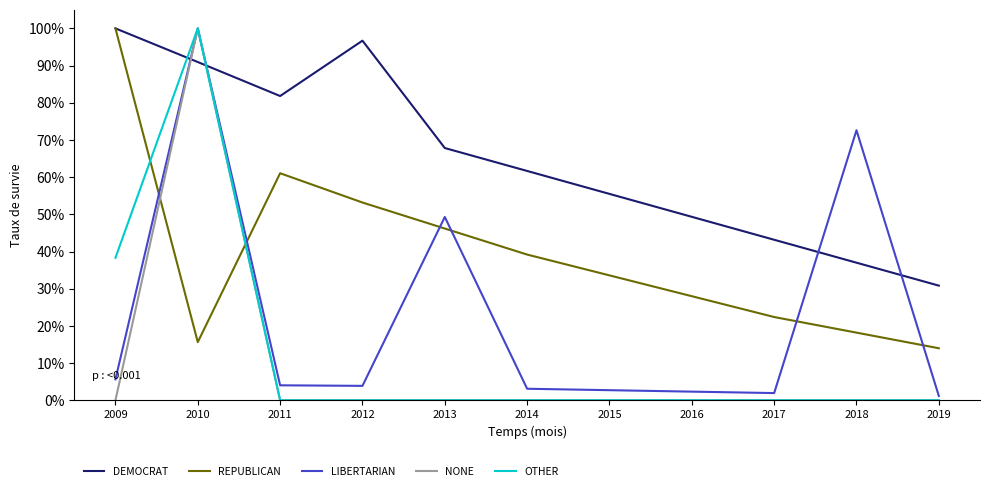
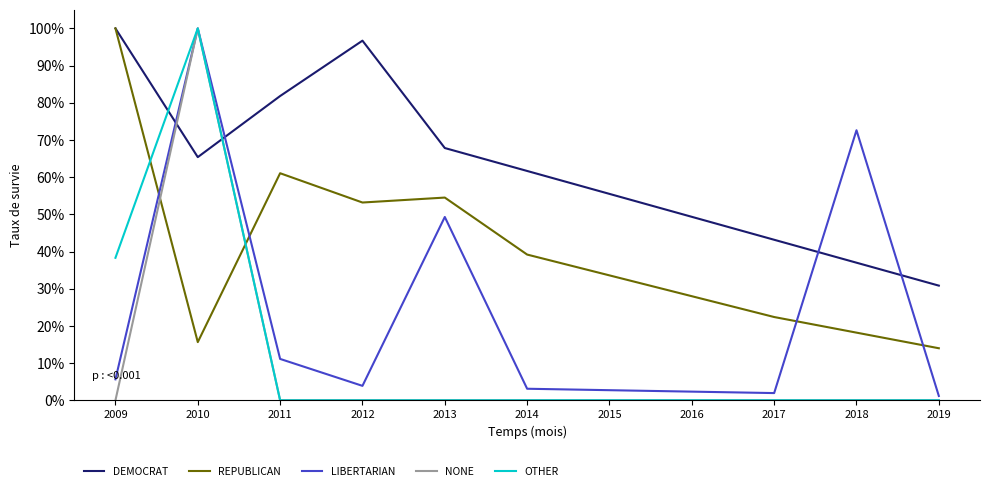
  {
    "DEMOCRAT": {
-     "2010": "91%",
+     "2010": "65%",
      "2011": "82%",
      "2012": "97%",
      "2013": "68%",
      "2014": "62%",
      "2015": "55%",
      "2016": "49%",
      "2017": "43%",
      "2018": "37%",
      "2019": "31%"
    },
    "REPUBLICAN": {
      "2010": "16%",
      "2011": "61%",
      "2012": "53%",
-     "2013": "46%",
+     "2013": "55%",
      "2014": "39%",
      "2015": "34%",
      "2016": "28%",
      "2017": "22%",
      "2018": "18%",
      "2019": "14%"
    },
    "LIBERTARIAN": {
-     "2011": "4%",
+     "2011": "11%",
      "2012": "4%",
      "2013": "49%",
      "2014": "3%",
      "2015": "3%",
      "2016": "2%",
      "2017": "2%",
      "2018": "73%",
      "2019": "1%"
    },
    "NONE": {
      "2009": "0%"
    },
    "OTHER": {
      "2009": "38%"
    }
  }
